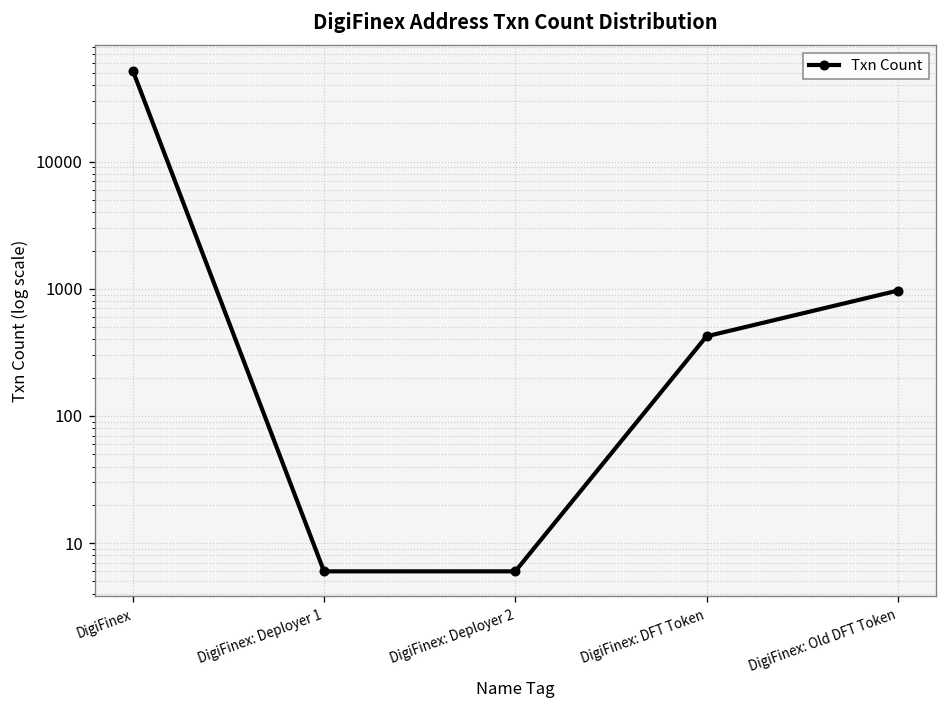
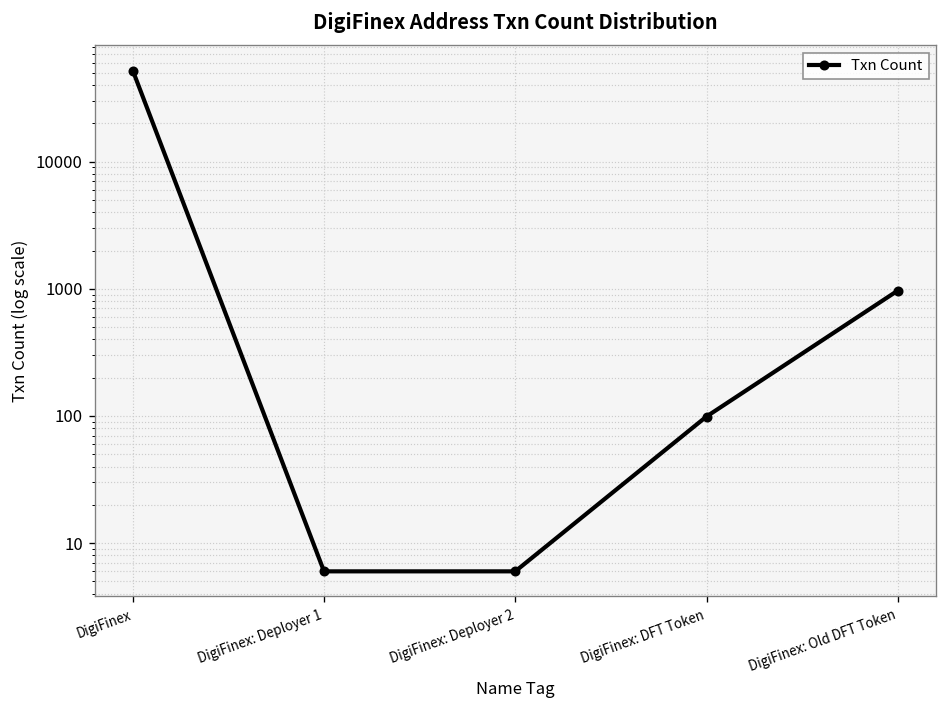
  {
    "DigiFinex": 50000,
    "DigiFinex: Deployer 1": 6,
    "DigiFinex: Deployer 2": 6,
-   "DigiFinex: DFT Token": 420,
+   "DigiFinex: DFT Token": 100,
    "DigiFinex: Old DFT Token": 1000
  }
